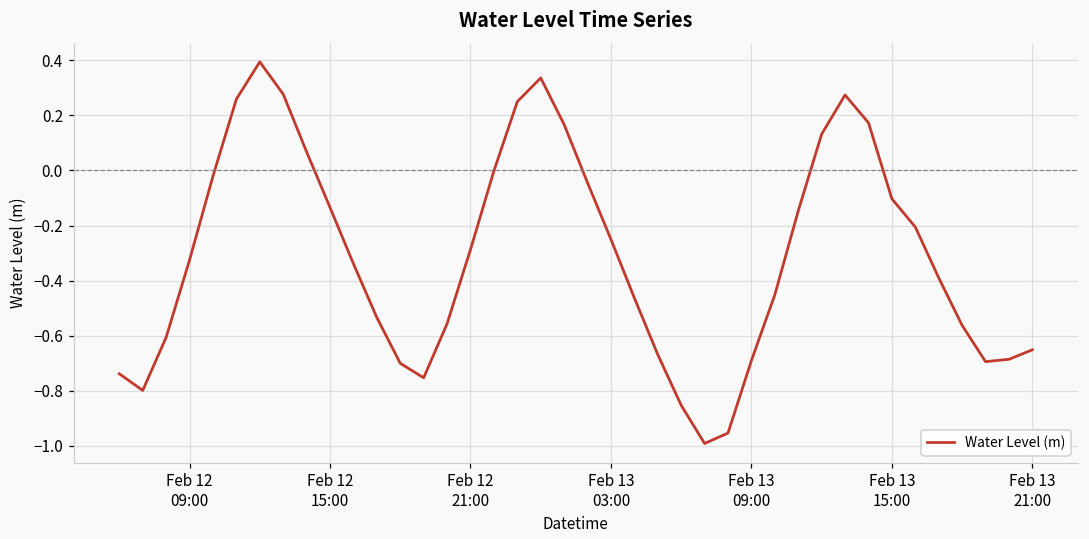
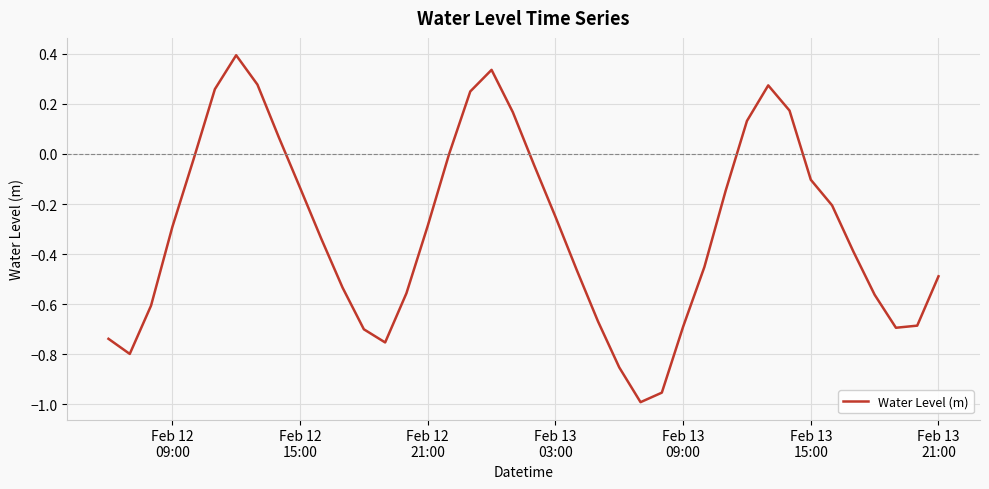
  {
-   "Feb 12 09:00": -0.33,
+   "Feb 12 09:00": -0.29,
    "Feb 12 15:00": -0.13,
    "Feb 12 21:00": -0.29,
    "Feb 13 03:00": -0.25,
    "Feb 13 09:00": -0.69,
    "Feb 13 15:00": -0.10,
-   "Feb 13 21:00": -0.65
+   "Feb 13 21:00": -0.49
  }
